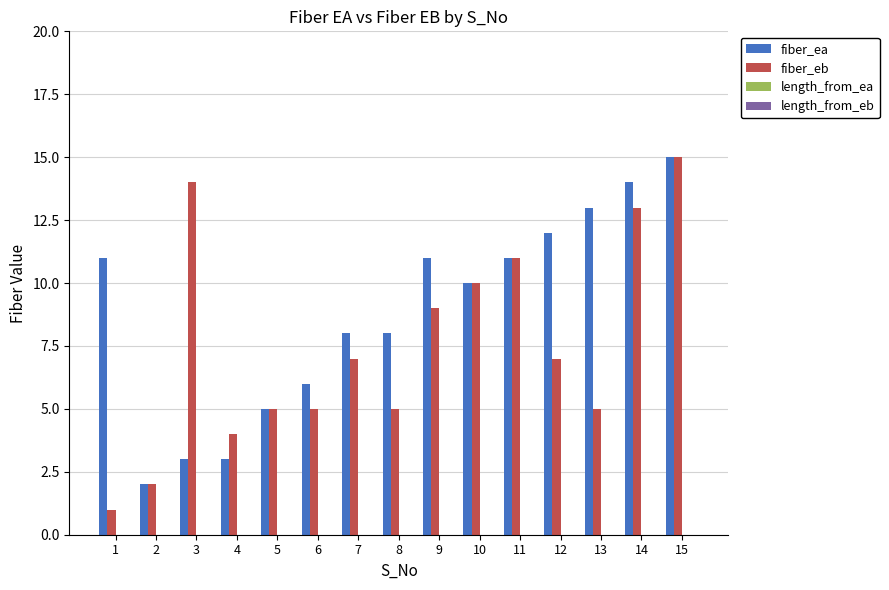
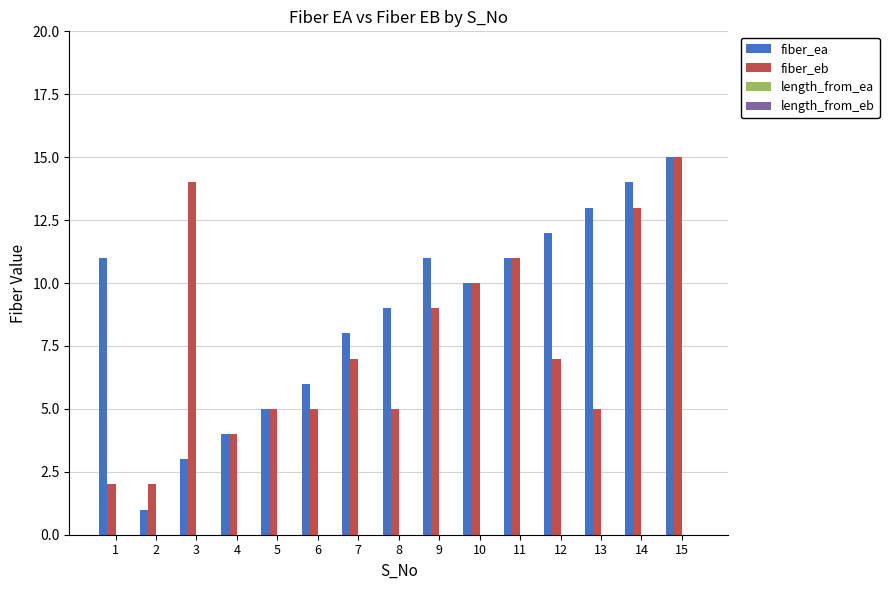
  {
    "fiber_ea": {
      "1": 11,
-     "2": 2,
+     "2": 1,
      "3": 3,
-     "4": 3,
+     "4": 4,
      "5": 5,
      "6": 6,
      "7": 8,
-     "8": 8,
+     "8": 9,
      "9": 11,
      "10": 10,
      "11": 11,
      "12": 12,
      "13": 13,
      "14": 14,
      "15": 15
    },
    "fiber_eb": {
-     "1": 1,
+     "1": 2,
      "2": 2,
      "3": 14,
      "4": 4,
      "5": 5,
      "6": 5,
      "7": 7,
      "8": 5,
      "9": 9,
      "10": 10,
      "11": 11,
      "12": 7,
      "13": 5,
      "14": 13,
      "15": 15
    },
    "length_from_ea": {
      "1": 0,
      "2": 0,
      "3": 0,
      "4": 0,
      "5": 0,
      "6": 0,
      "7": 0,
      "8": 0,
      "9": 0,
      "10": 0,
      "11": 0,
      "12": 0,
      "13": 0,
      "14": 0,
      "15": 0
    },
    "length_from_eb": {
      "1": 0,
      "2": 0,
      "3": 0,
      "4": 0,
      "5": 0,
      "6": 0,
      "7": 0,
      "8": 0,
      "9": 0,
      "10": 0,
      "11": 0,
      "12": 0,
      "13": 0,
      "14": 0,
      "15": 0
    }
  }
